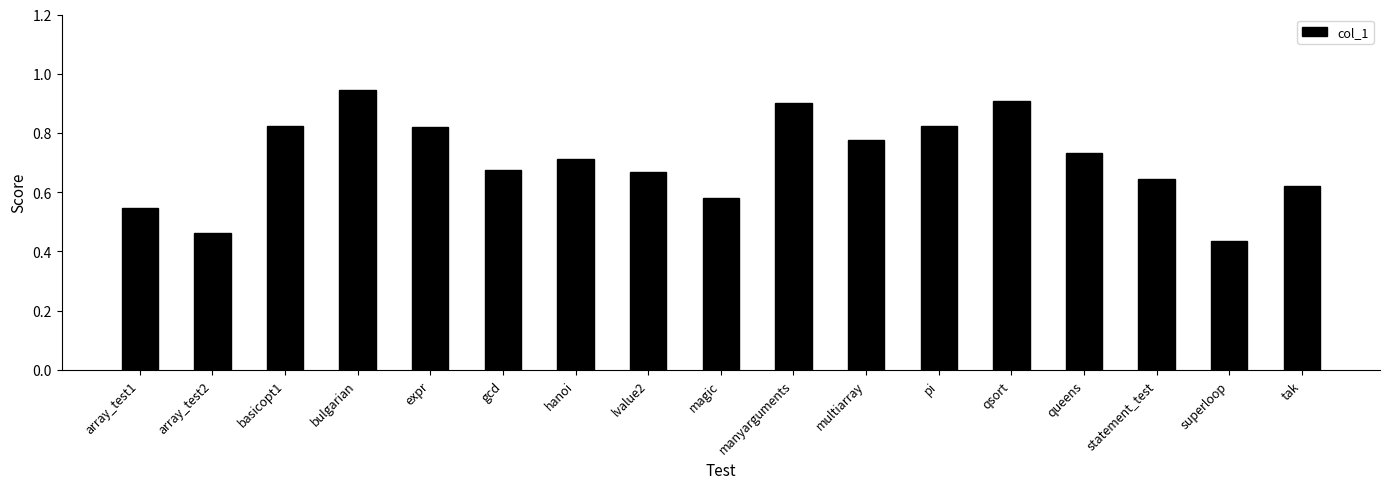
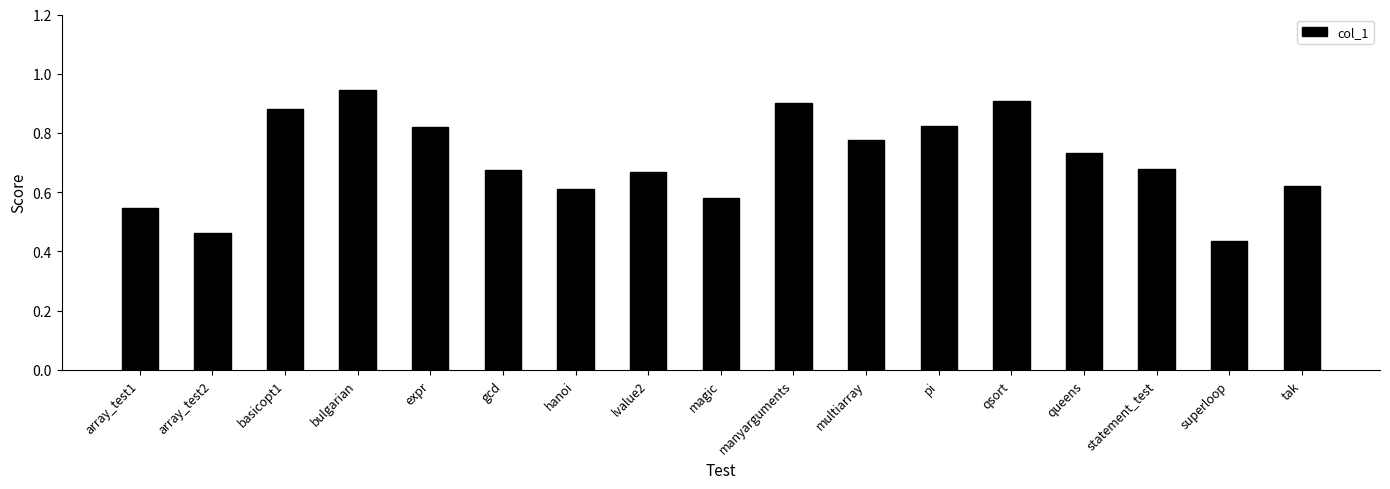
  {
    "array_test1": 0.55,
    "array_test2": 0.46,
-   "basicopt1": 0.82,
+   "basicopt1": 0.88,
    "bulgarian": 0.94,
    "expr": 0.82,
    "gcd": 0.68,
-   "hanoi": 0.71,
+   "hanoi": 0.61,
    "lvalue2": 0.67,
    "magic": 0.58,
    "manyarguments": 0.90,
    "multiarray": 0.78,
    "pi": 0.82,
    "qsort": 0.91,
    "queens": 0.73,
-   "statement_test": 0.64,
+   "statement_test": 0.68,
    "superloop": 0.43,
    "tak": 0.62
  }
